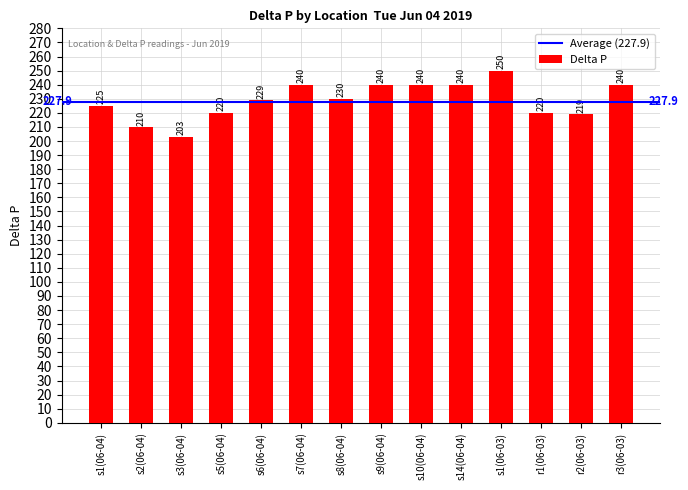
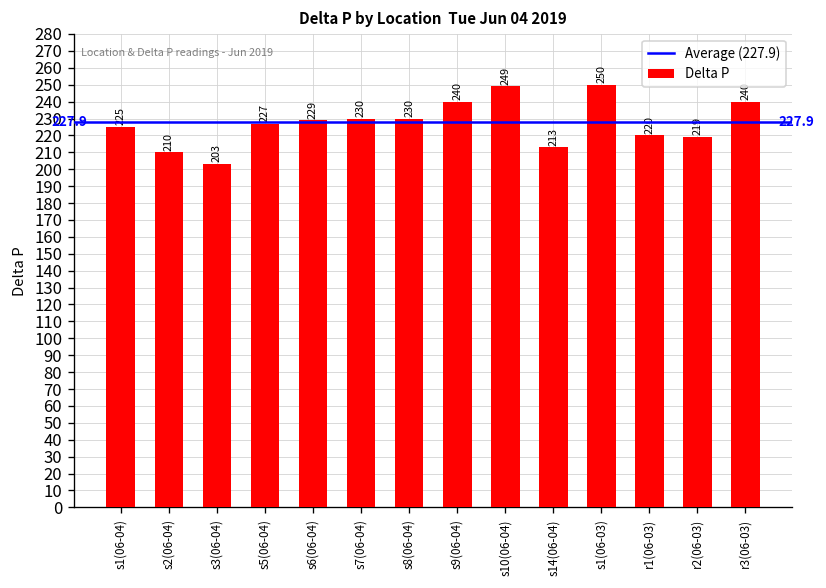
  {
    "s1(06-04)": 225,
    "s2(06-04)": 210,
    "s3(06-04)": 203,
-   "s5(06-04)": 220,
+   "s5(06-04)": 227,
    "s6(06-04)": 229,
-   "s7(06-04)": 240,
+   "s7(06-04)": 230,
    "s8(06-04)": 230,
    "s9(06-04)": 240,
-   "s10(06-04)": 240,
-   "s14(06-04)": 240,
+   "s10(06-04)": 249,
+   "s14(06-04)": 213,
    "s1(06-03)": 250,
    "r1(06-03)": 220,
    "r2(06-03)": 219
  }
